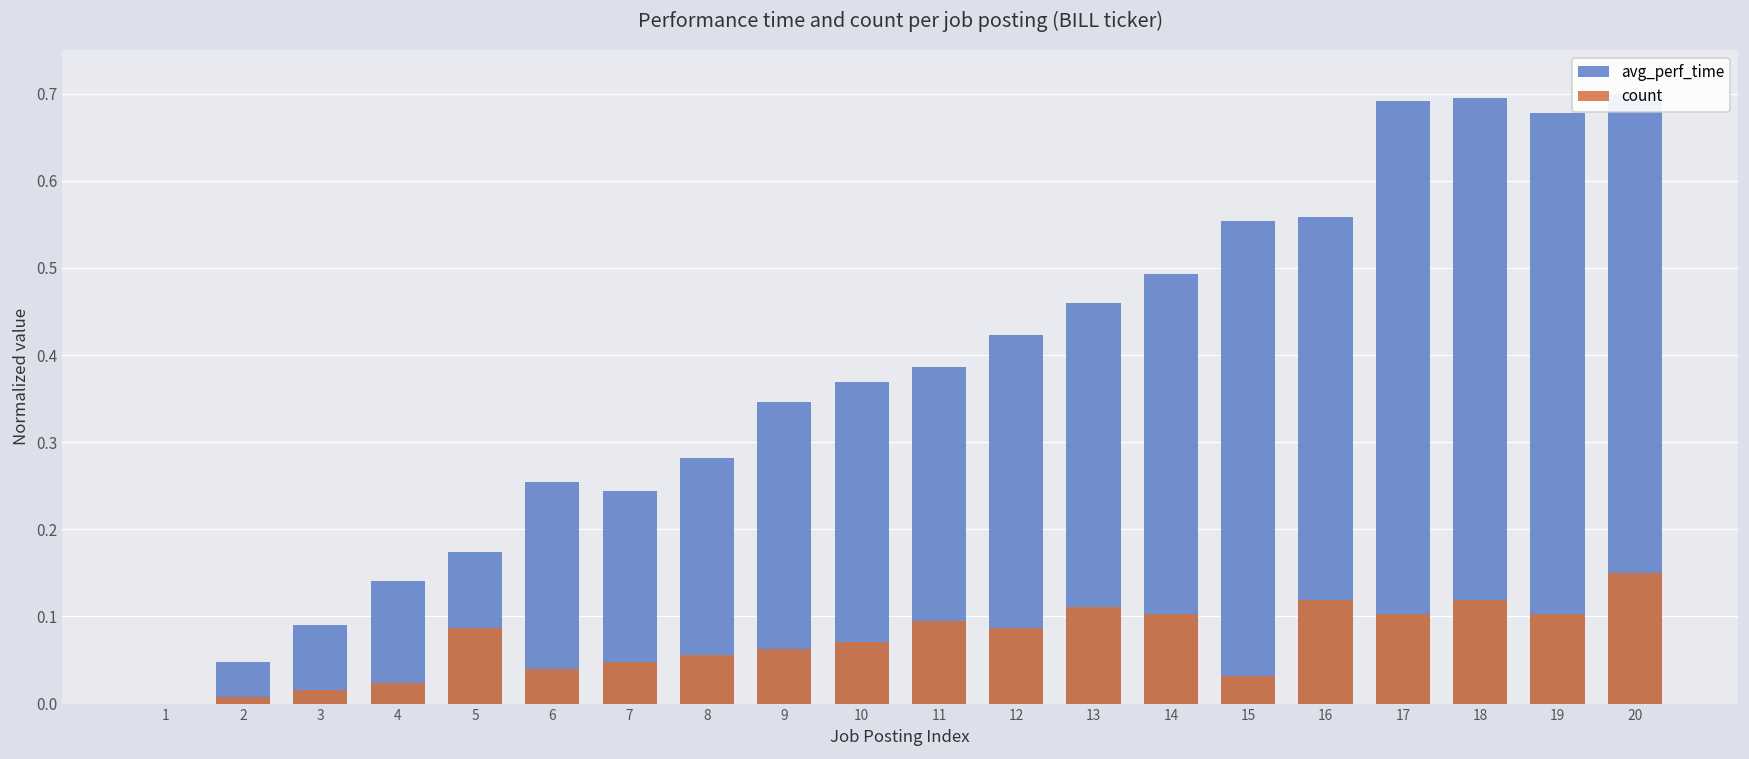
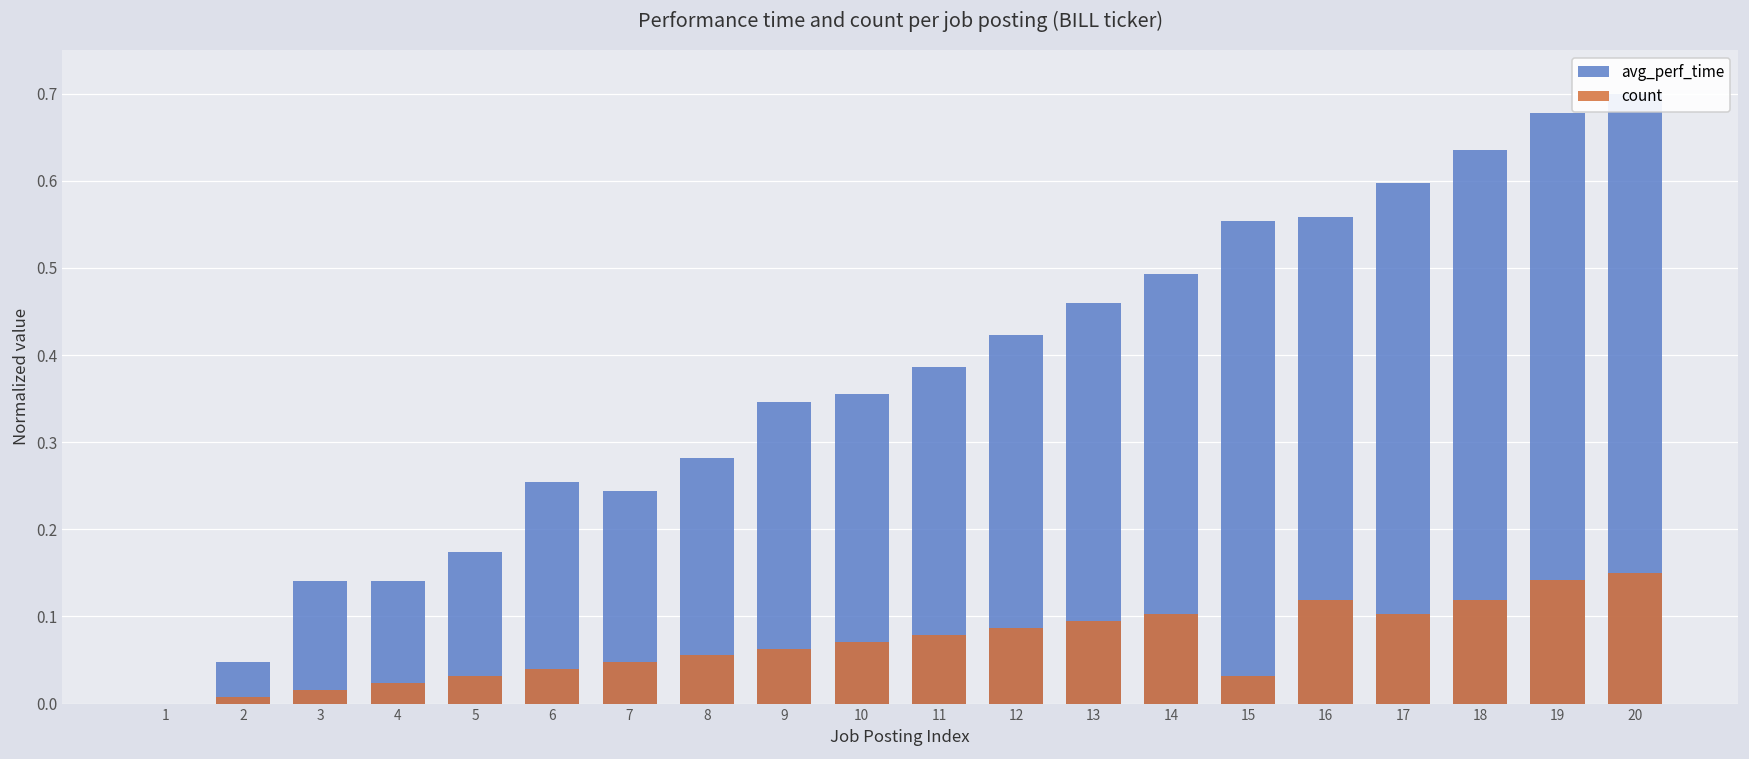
  {
    "avg_perf_time": {
      "1": 0.00,
      "2": 0.05,
-     "3": 0.09,
+     "3": 0.14,
      "4": 0.14,
      "5": 0.17,
      "6": 0.25,
      "7": 0.24,
      "8": 0.28,
      "9": 0.35,
-     "10": 0.37,
+     "10": 0.35,
      "11": 0.39,
      "12": 0.42,
      "13": 0.46,
      "14": 0.49,
      "15": 0.55,
      "16": 0.56,
-     "17": 0.69,
-     "18": 0.69,
+     "17": 0.60,
+     "18": 0.64,
      "19": 0.68
    },
    "count": {
      "1": 0.00,
-     "5": 0.09,
-     "11": 0.09,
-     "13": 0.11,
-     "19": 0.10
+     "5": 0.03,
+     "11": 0.08,
+     "13": 0.09,
+     "19": 0.14
    }
  }
